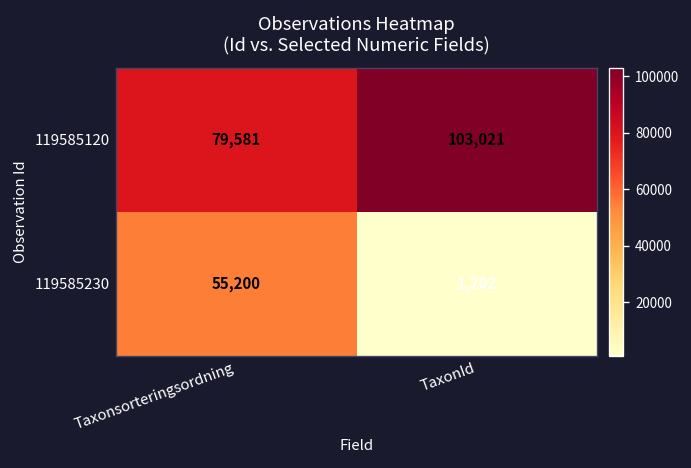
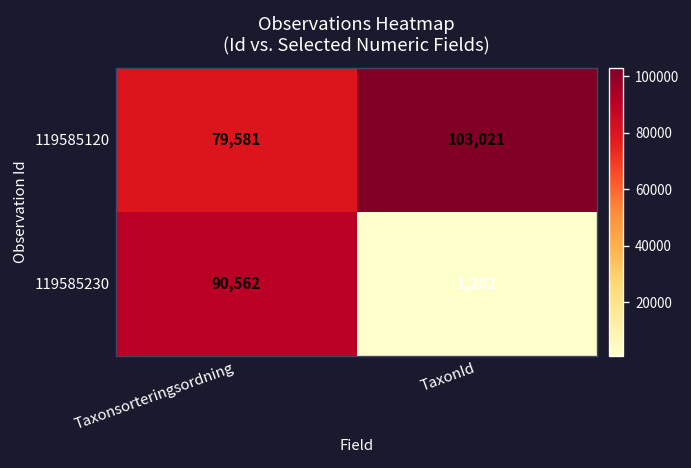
  {
    "119585120": {
      "Taxonsorteringsordning": "79,581",
      "TaxonId": "103,021"
    },
    "119585230": {
-     "Taxonsorteringsordning": "55,200",
+     "Taxonsorteringsordning": "90,562",
      "TaxonId": "1,202"
    }
  }
